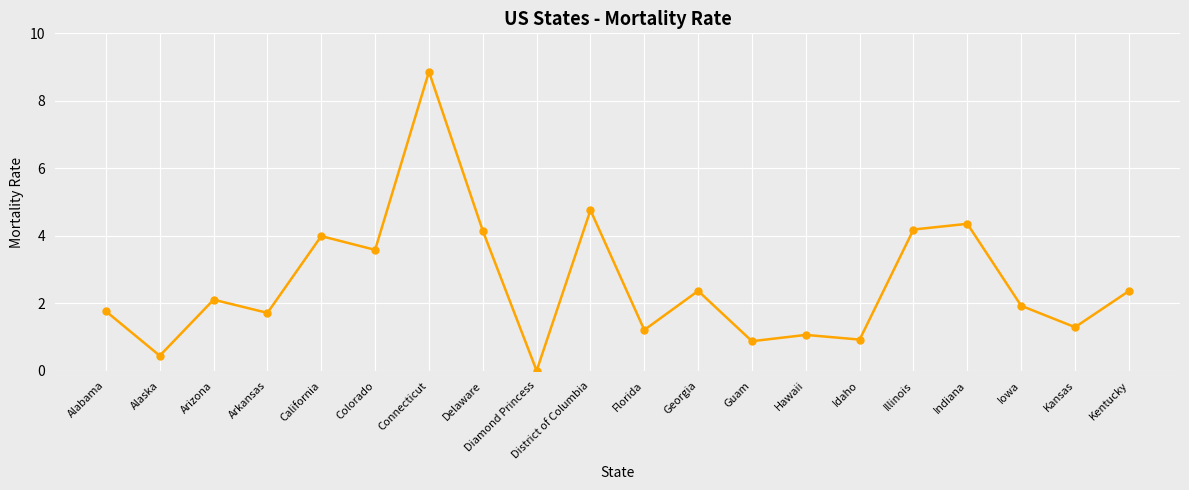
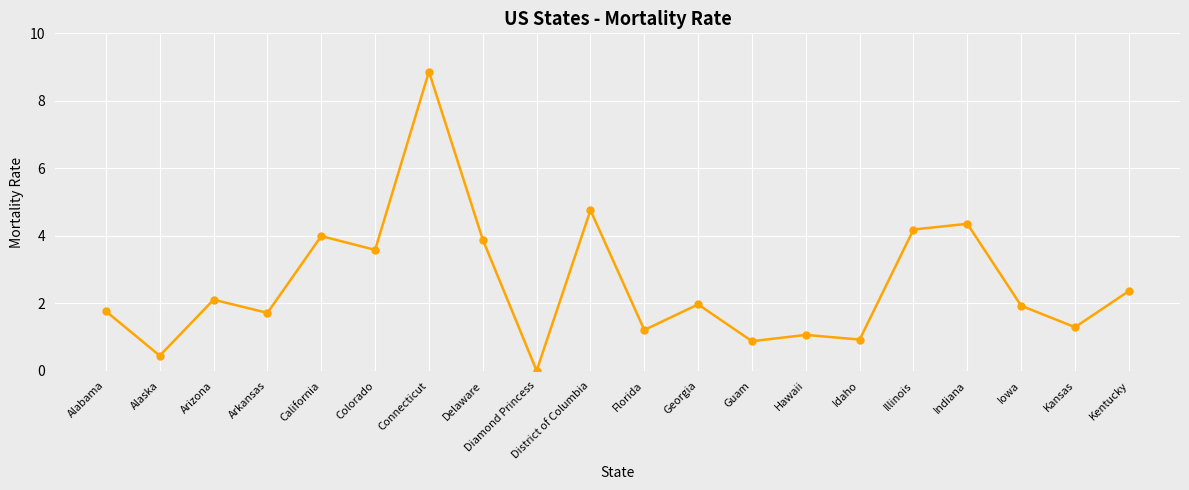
  {
    "Alabama": 1.8,
    "Alaska": 0.4,
    "Arizona": 2.1,
    "Arkansas": 1.7,
    "California": 4.0,
    "Colorado": 3.6,
    "Connecticut": 8.9,
-   "Delaware": 4.1,
+   "Delaware": 3.9,
    "Diamond Princess": 0.0,
    "District of Columbia": 4.8,
    "Florida": 1.2,
-   "Georgia": 2.4,
+   "Georgia": 2.0,
    "Guam": 0.9,
    "Hawaii": 1.1,
    "Idaho": 0.9,
    "Illinois": 4.2,
    "Indiana": 4.4,
    "Iowa": 1.9,
    "Kansas": 1.3,
    "Kentucky": 2.4
  }
